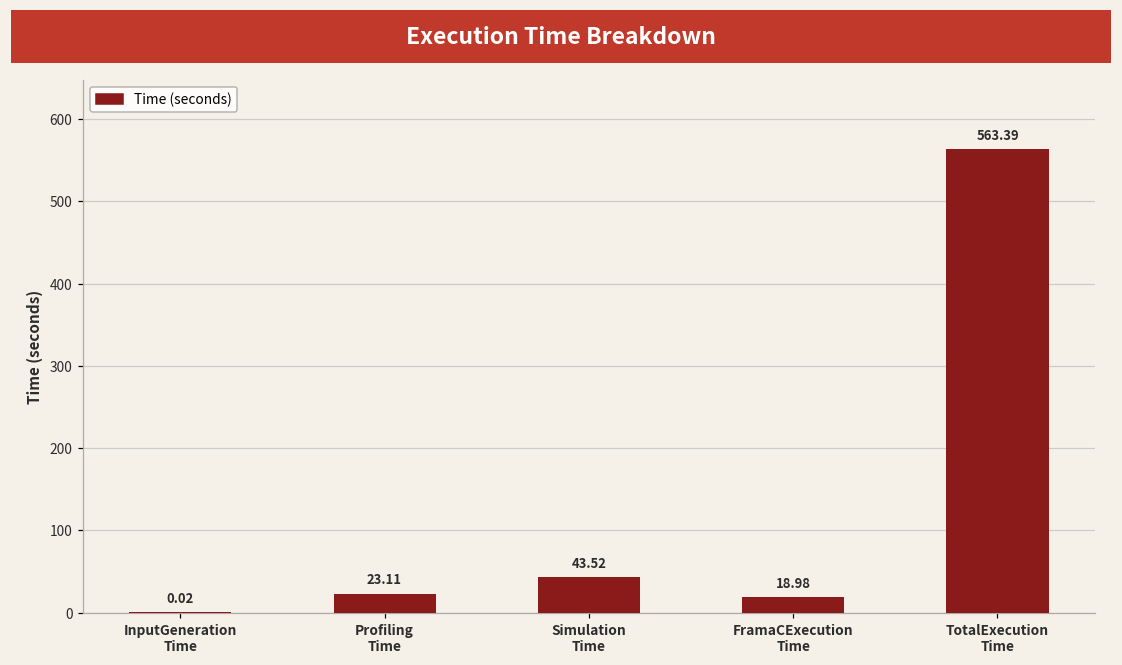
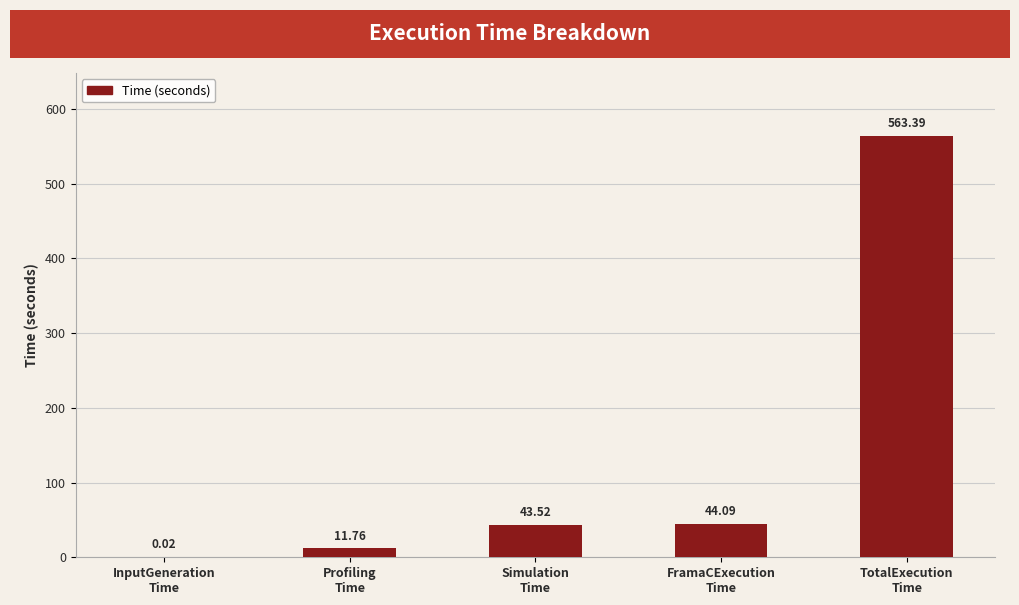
  {
    "InputGeneration Time": 0.02,
-   "Profiling Time": 23.11,
+   "Profiling Time": 11.76,
    "Simulation Time": 43.52,
-   "FramaCExecution Time": 18.98,
+   "FramaCExecution Time": 44.09,
    "TotalExecution Time": 563.39
  }
